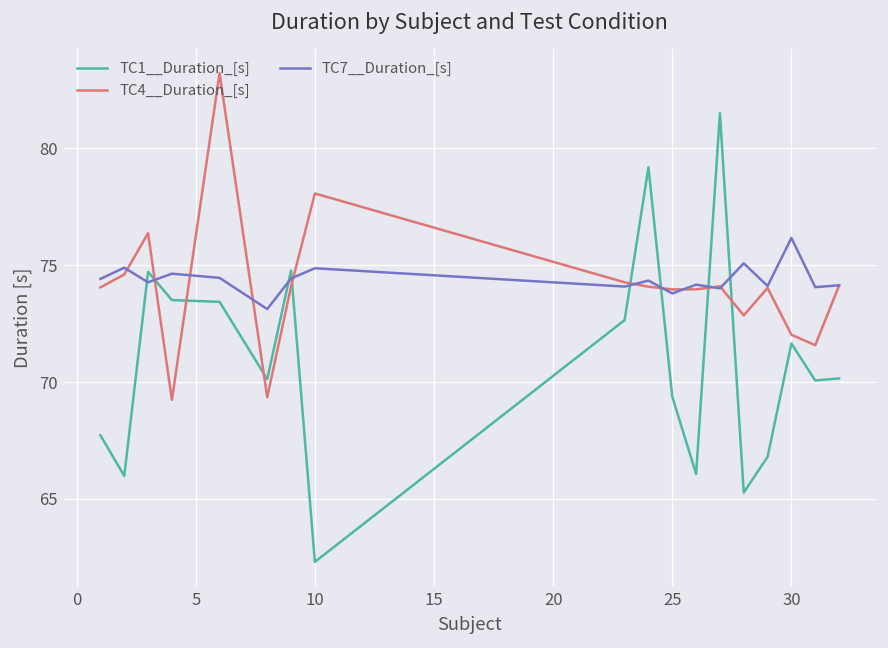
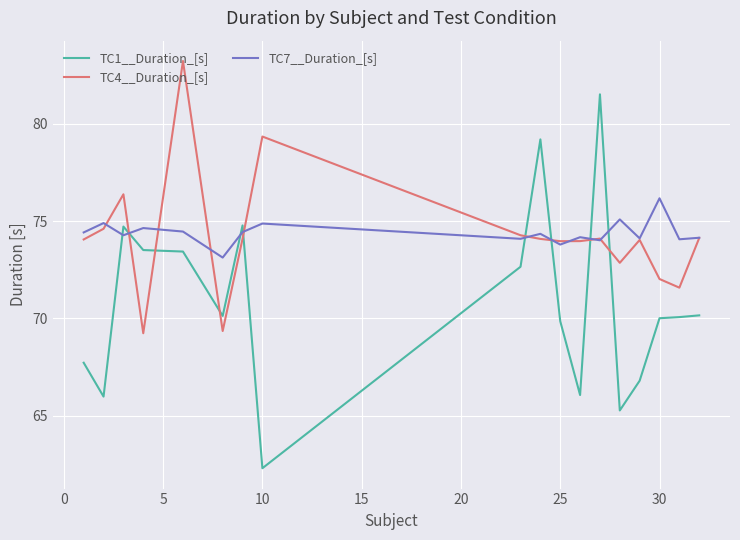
  {
    "TC1__Duration_[s]": {
      "10": 62.3,
-     "25": 69.4,
-     "30": 71.7
+     "25": 69.9,
+     "30": 70.0
    },
    "TC4__Duration_[s]": {
-     "10": 78.1,
+     "10": 79.3,
      "25": 74.0,
      "30": 72.0
    },
    "TC7__Duration_[s]": {
      "10": 74.9,
      "25": 73.8,
      "30": 76.2
    }
  }
